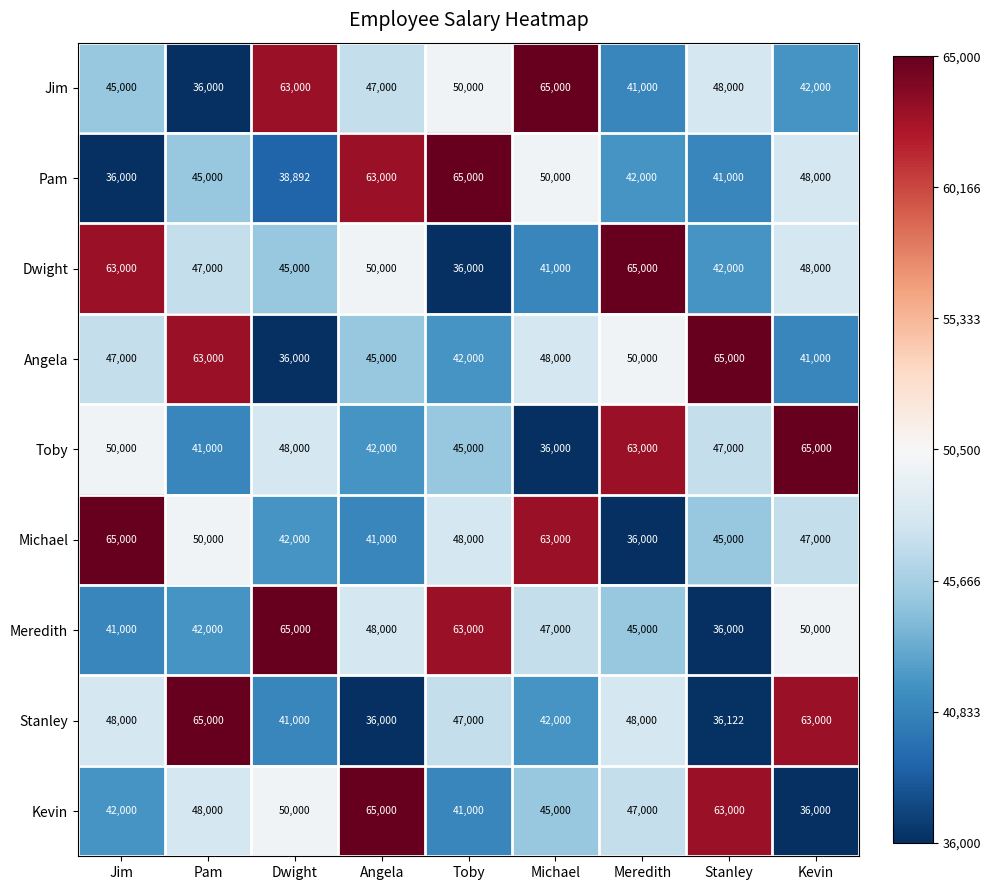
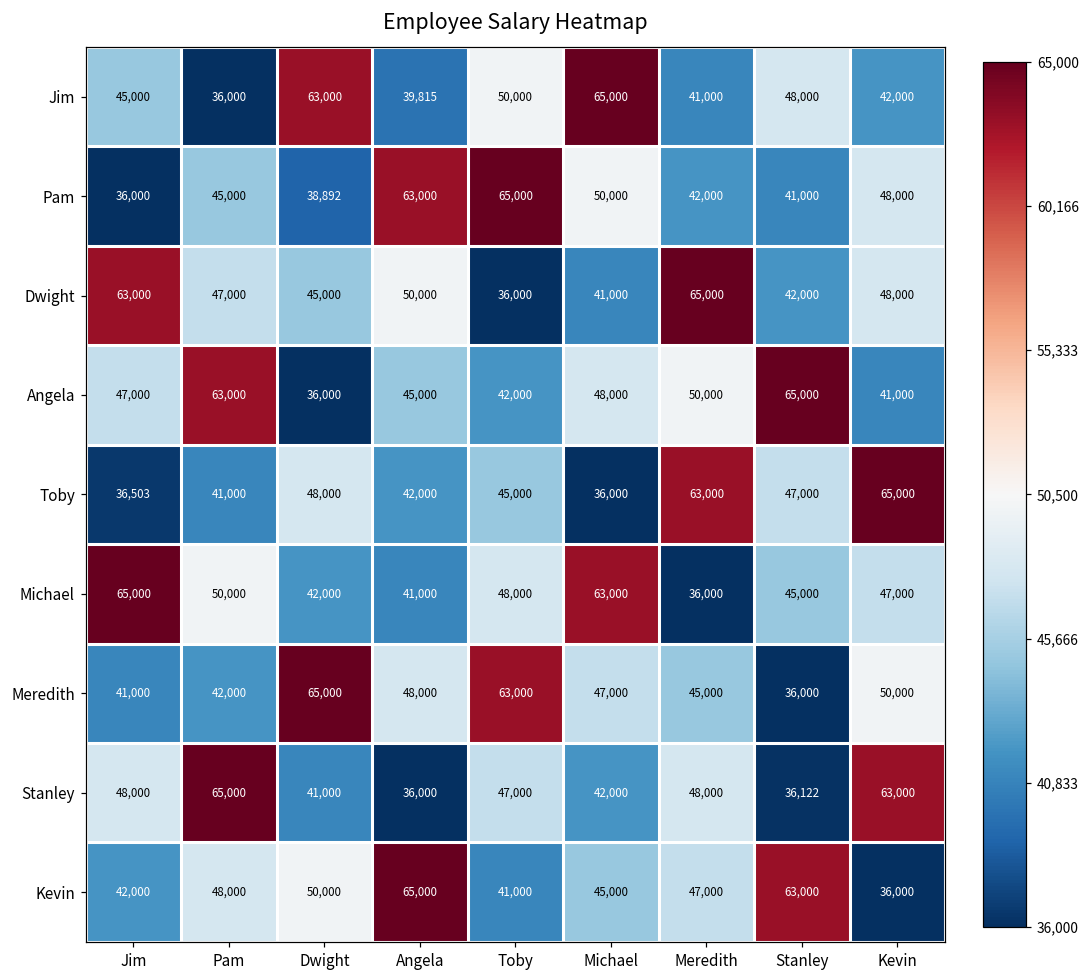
  {
    "Jim": {
      "Jim": "45,000",
      "Pam": "36,000",
      "Dwight": "63,000",
-     "Angela": "47,000",
+     "Angela": "39,815",
      "Toby": "50,000",
      "Michael": "65,000",
      "Meredith": "41,000",
      "Stanley": "48,000",
      "Kevin": "42,000"
    },
    "Pam": {
      "Jim": "36,000",
      "Pam": "45,000",
      "Dwight": "38,892",
      "Angela": "63,000",
      "Toby": "65,000",
      "Michael": "50,000",
      "Meredith": "42,000",
      "Stanley": "41,000",
      "Kevin": "48,000"
    },
    "Dwight": {
      "Jim": "63,000",
      "Pam": "47,000",
      "Dwight": "45,000",
      "Angela": "50,000",
      "Toby": "36,000",
      "Michael": "41,000",
      "Meredith": "65,000",
      "Stanley": "42,000",
      "Kevin": "48,000"
    },
    "Angela": {
      "Jim": "47,000",
      "Pam": "63,000",
      "Dwight": "36,000",
      "Angela": "45,000",
      "Toby": "42,000",
      "Michael": "48,000",
      "Meredith": "50,000",
      "Stanley": "65,000",
      "Kevin": "41,000"
    },
    "Toby": {
-     "Jim": "50,000",
+     "Jim": "36,503",
      "Pam": "41,000",
      "Dwight": "48,000",
      "Angela": "42,000",
      "Toby": "45,000",
      "Michael": "36,000",
      "Meredith": "63,000",
      "Stanley": "47,000",
      "Kevin": "65,000"
    },
    "Michael": {
      "Jim": "65,000",
      "Pam": "50,000",
      "Dwight": "42,000",
      "Angela": "41,000",
      "Toby": "48,000",
      "Michael": "63,000",
      "Meredith": "36,000",
      "Stanley": "45,000",
      "Kevin": "47,000"
    },
    "Meredith": {
      "Jim": "41,000",
      "Pam": "42,000",
      "Dwight": "65,000",
      "Angela": "48,000",
      "Toby": "63,000",
      "Michael": "47,000",
      "Meredith": "45,000",
      "Stanley": "36,000",
      "Kevin": "50,000"
    },
    "Stanley": {
      "Jim": "48,000",
      "Pam": "65,000",
      "Dwight": "41,000",
      "Angela": "36,000",
      "Toby": "47,000",
      "Michael": "42,000",
      "Meredith": "48,000",
      "Stanley": "36,122",
      "Kevin": "63,000"
    },
    "Kevin": {
      "Jim": "42,000",
      "Pam": "48,000",
      "Dwight": "50,000",
      "Angela": "65,000",
      "Toby": "41,000",
      "Michael": "45,000",
      "Meredith": "47,000",
      "Stanley": "63,000",
      "Kevin": "36,000"
    }
  }
